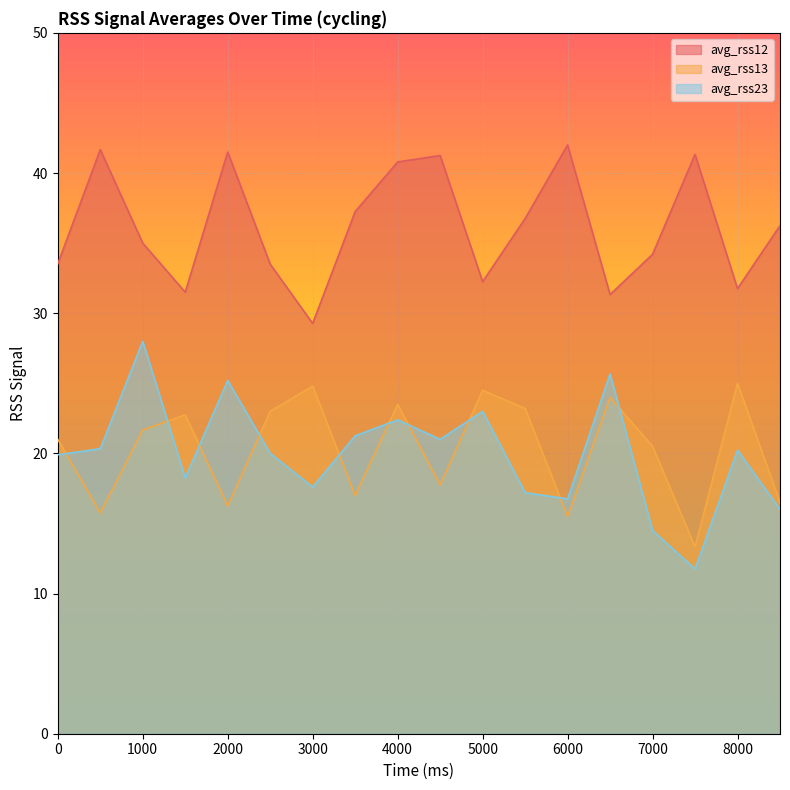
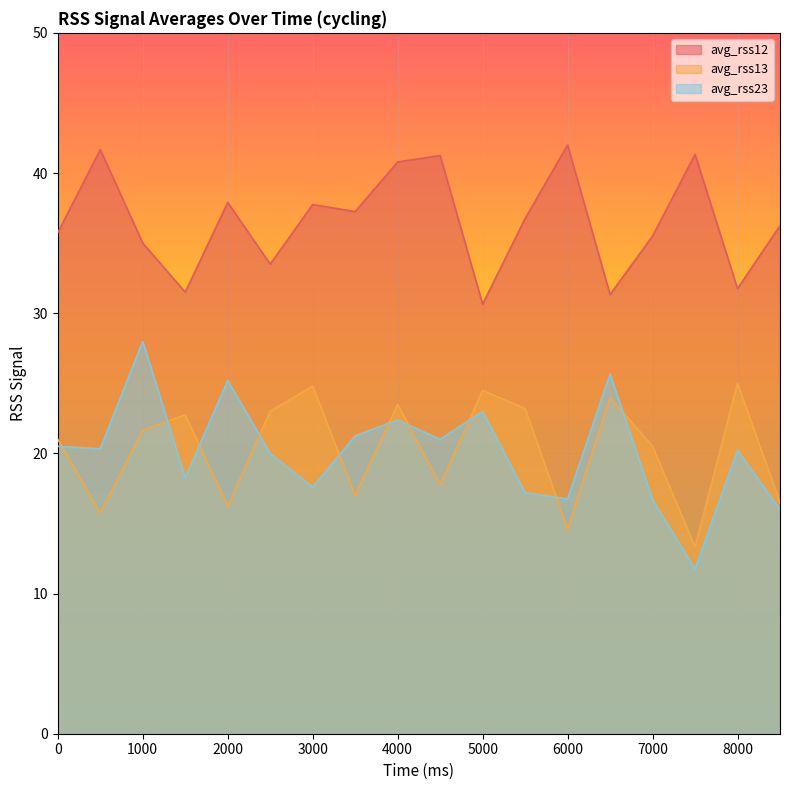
  {
    "avg_rss12": {
-     "0": 33.5,
+     "0": 35.8,
      "1000": 35.0,
-     "2000": 41.5,
-     "3000": 29.3,
+     "2000": 37.9,
+     "3000": 37.8,
      "4000": 40.8,
-     "5000": 32.3,
+     "5000": 30.6,
      "6000": 42.0,
-     "7000": 34.2,
+     "7000": 35.5,
      "8000": 31.8
    },
    "avg_rss13": {
      "0": 21.0,
      "1000": 21.7,
      "2000": 16.3,
      "3000": 24.8,
      "4000": 23.5,
      "5000": 24.5,
-     "6000": 15.5,
+     "6000": 14.6,
      "7000": 20.5,
      "8000": 25.0
    },
    "avg_rss23": {
-     "0": 19.9,
+     "0": 20.5,
      "1000": 28.0,
      "2000": 25.2,
      "3000": 17.6,
      "4000": 22.4,
      "5000": 23.0,
      "6000": 16.8,
-     "7000": 14.5,
+     "7000": 16.7,
      "8000": 20.2
    }
  }
